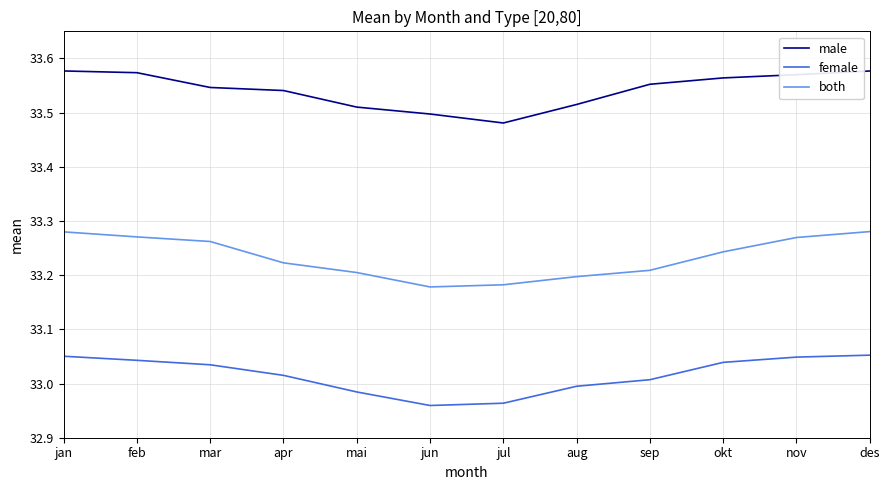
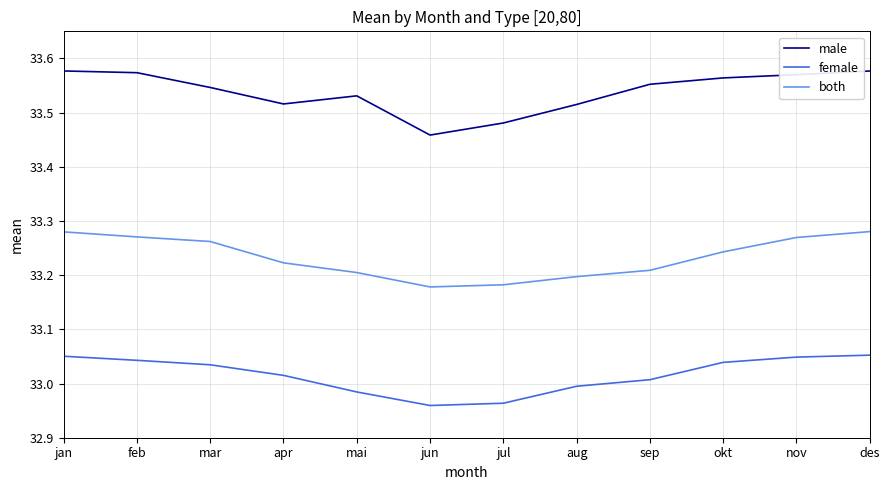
  {
    "male": {
      "jan": 33.58,
      "feb": 33.57,
      "mar": 33.55,
-     "apr": 33.54,
-     "mai": 33.51,
-     "jun": 33.50,
+     "apr": 33.52,
+     "mai": 33.53,
+     "jun": 33.46,
      "jul": 33.48,
      "aug": 33.52,
      "sep": 33.55,
      "okt": 33.56,
      "des": 33.58
    }
  }
